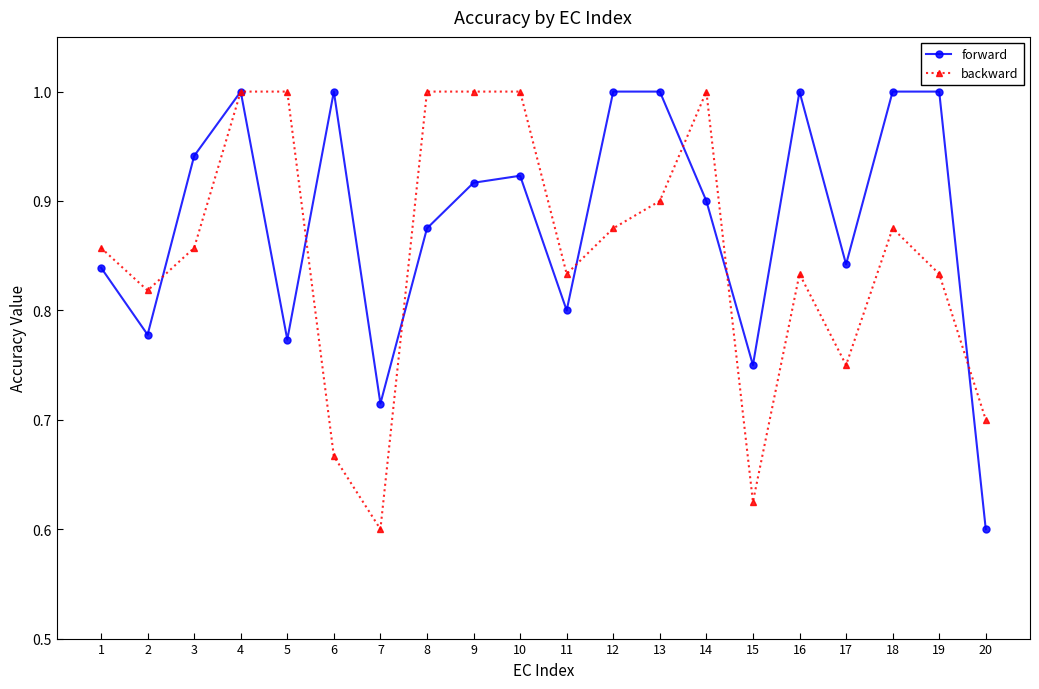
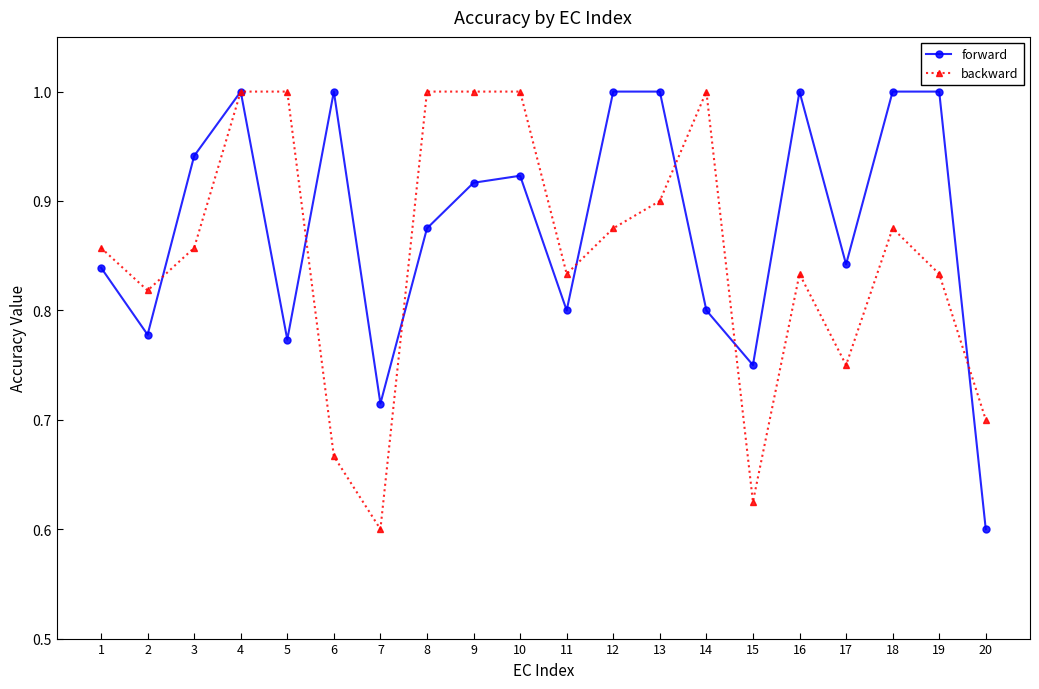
  {
    "forward": {
      "1": 0.839,
      "2": 0.778,
      "3": 0.941,
      "5": 0.773,
      "6": 1.0,
      "7": 0.715,
      "8": 0.875,
      "9": 0.917,
      "10": 0.923,
      "11": 0.8,
      "12": 1.0,
      "13": 1.0,
-     "14": 0.9,
+     "14": 0.8,
      "15": 0.750,
      "16": 1.0,
      "17": 0.842,
      "18": 1.0,
      "19": 1.0,
      "20": 0.6
    },
    "backward": {
      "1": 0.857,
      "2": 0.818,
      "3": 0.857,
      "5": 1.0,
      "6": 0.667,
      "7": 0.6,
      "8": 1.0,
      "9": 1.0,
      "10": 1.0,
      "11": 0.833,
      "12": 0.875,
      "13": 0.9,
      "14": 1.0,
      "15": 0.625,
      "16": 0.833,
      "17": 0.750,
      "18": 0.875,
      "19": 0.833,
      "20": 0.7
    }
  }
